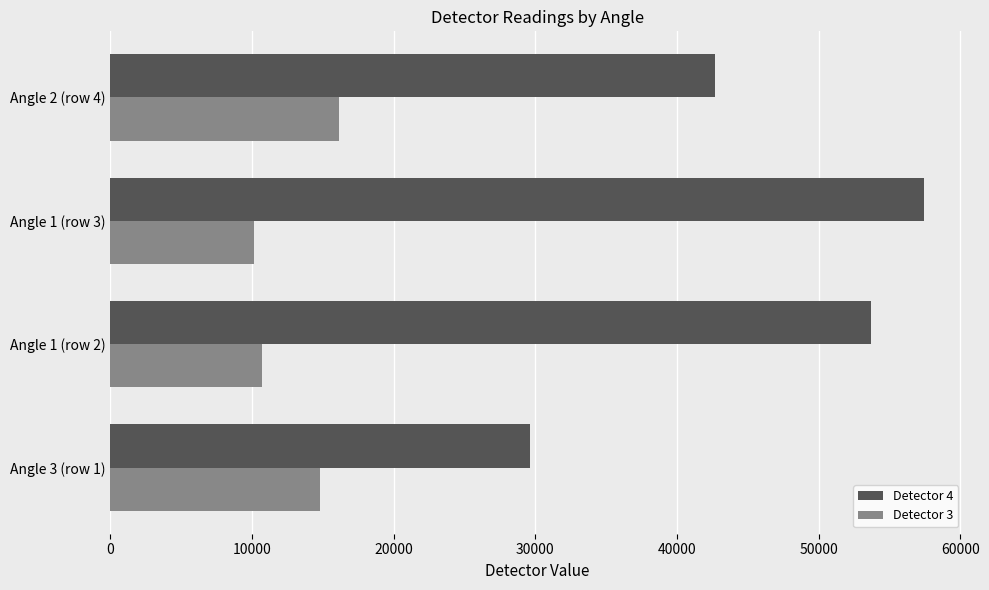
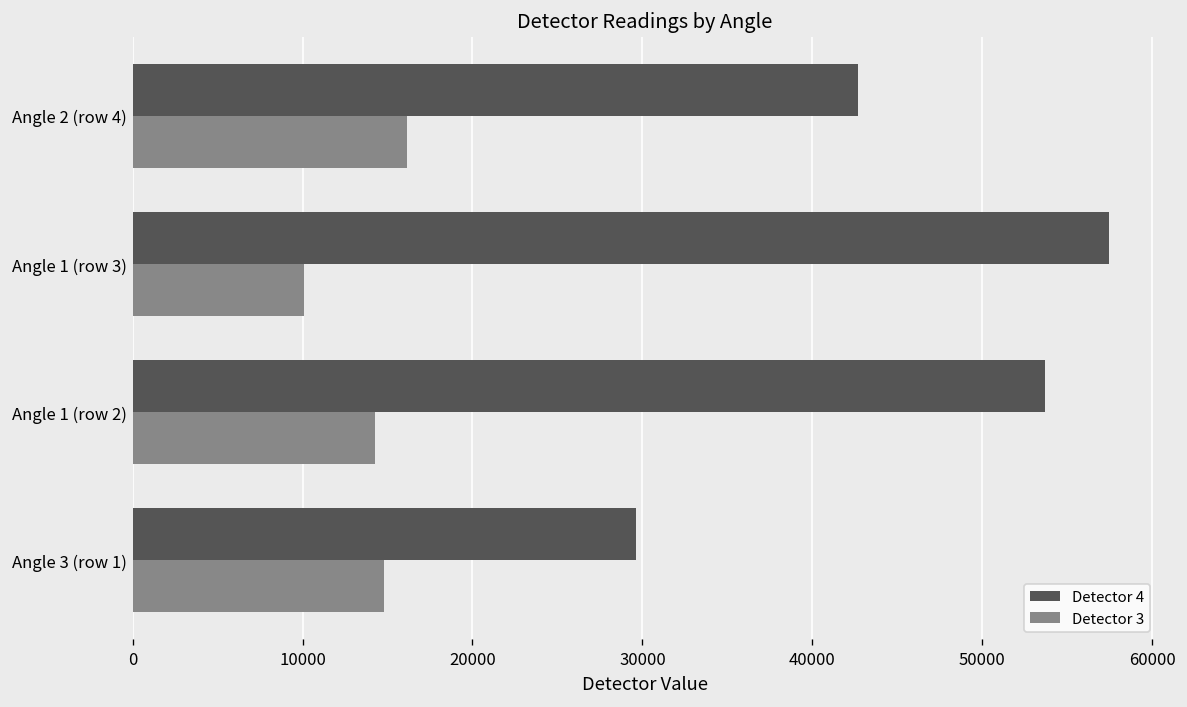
  {
    "Detector 4": {
      "Angle 2 (row 4)": 42700,
      "Angle 1 (row 3)": 57400,
      "Angle 1 (row 2)": 53700,
      "Angle 3 (row 1)": 29600
    },
    "Detector 3": {
      "Angle 2 (row 4)": 16100,
      "Angle 1 (row 3)": 10100,
-     "Angle 1 (row 2)": 10700,
+     "Angle 1 (row 2)": 14300,
      "Angle 3 (row 1)": 14800
    }
  }
